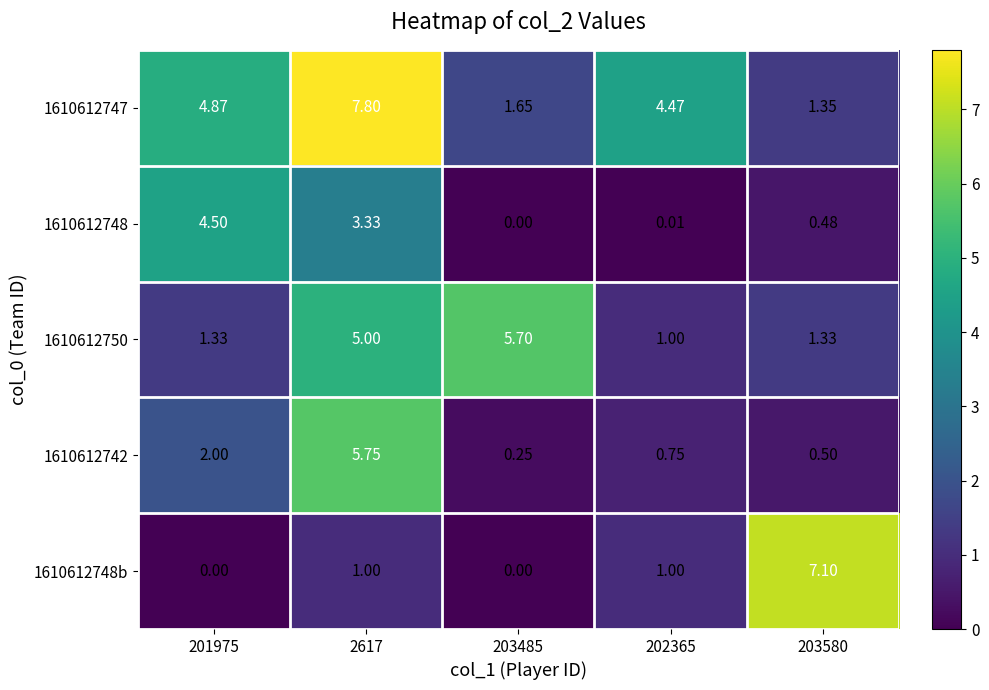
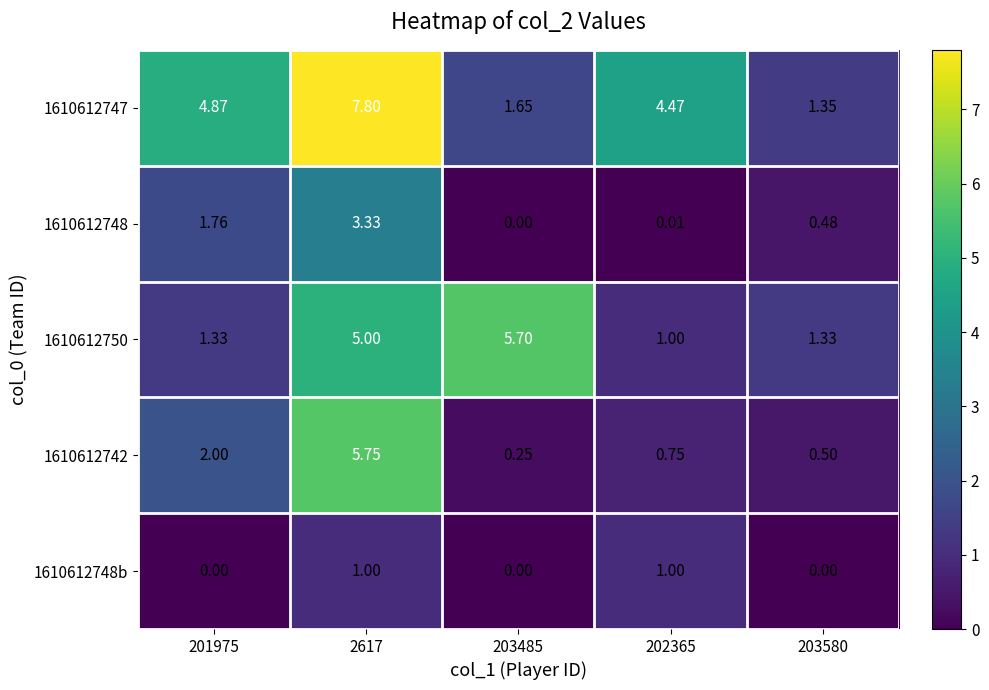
  {
    "1610612747": {
      "201975": 4.87,
      "2617": 7.80,
      "203485": 1.65,
      "202365": 4.47,
      "203580": 1.35
    },
    "1610612748": {
-     "201975": 4.50,
+     "201975": 1.76,
      "2617": 3.33,
      "203485": 0.00,
      "202365": 0.01,
      "203580": 0.48
    },
    "1610612750": {
      "201975": 1.33,
      "2617": 5.00,
      "203485": 5.70,
      "202365": 1.00,
      "203580": 1.33
    },
    "1610612742": {
      "201975": 2.00,
      "2617": 5.75,
      "203485": 0.25,
      "202365": 0.75,
      "203580": 0.50
    },
    "1610612748b": {
      "201975": 0.00,
      "2617": 1.00,
      "203485": 0.00,
      "202365": 1.00,
-     "203580": 7.10
+     "203580": 0.00
    }
  }
